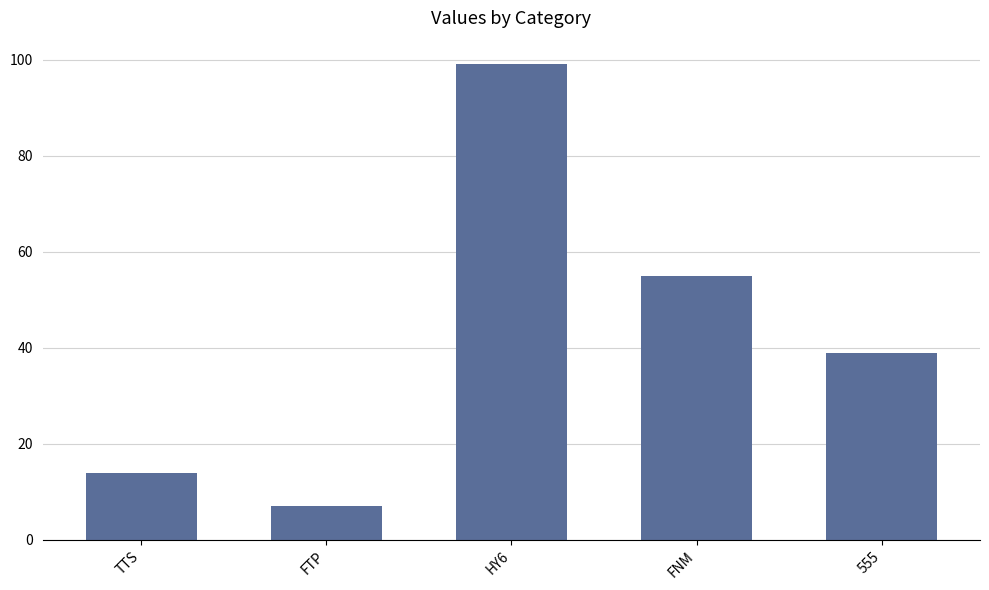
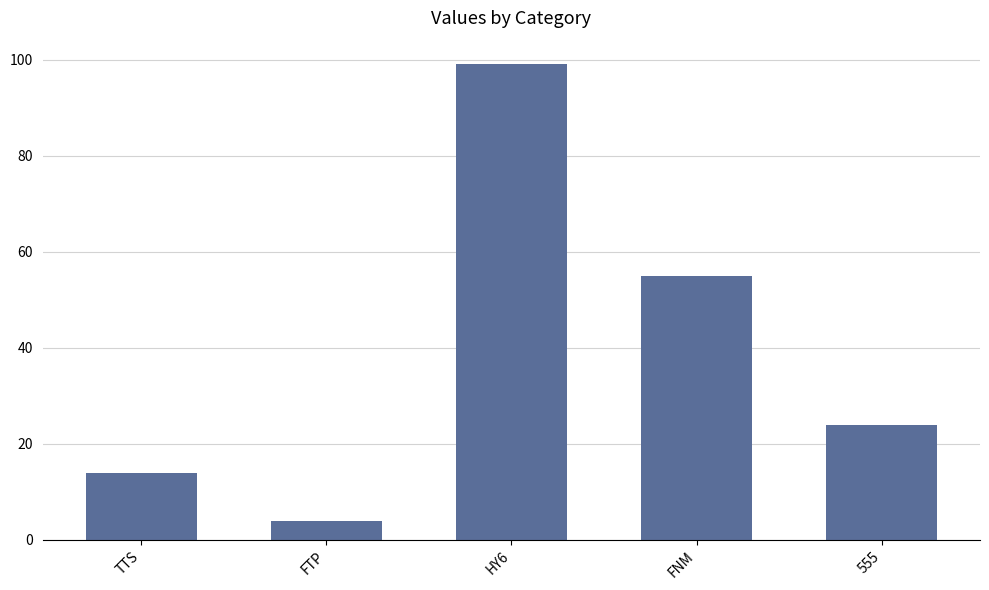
  {
    "TTS": 14,
-   "FTP": 7,
+   "FTP": 4,
    "HY6": 99,
    "FNM": 55,
-   "555": 39
+   "555": 24
  }
